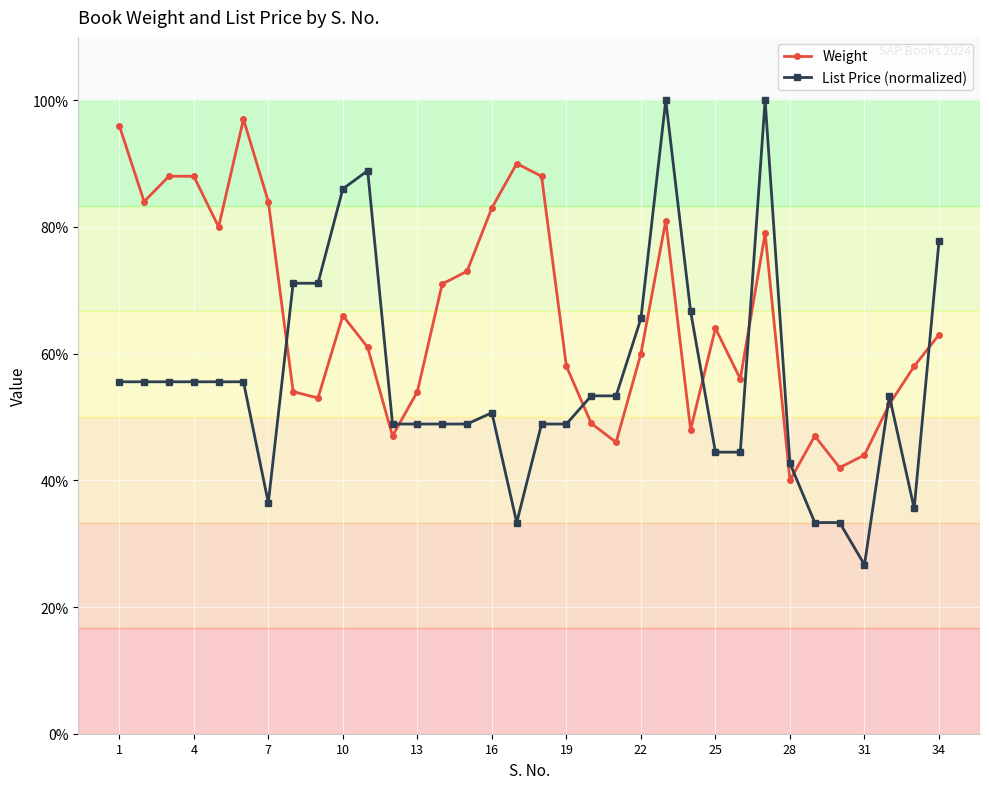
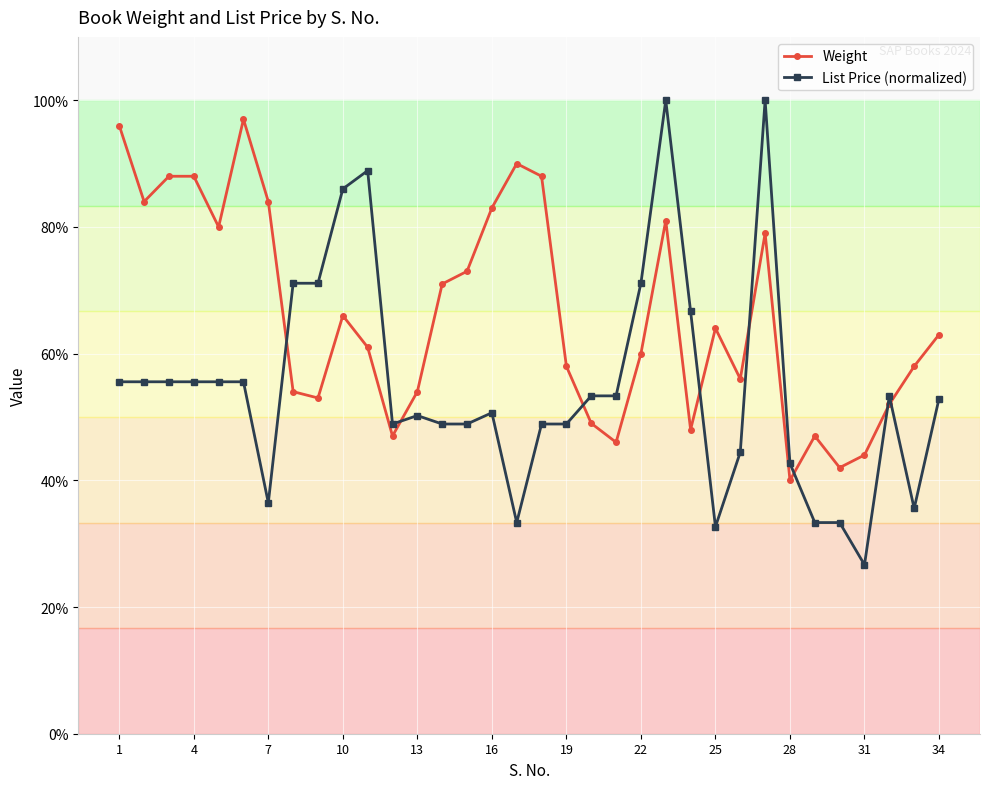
  {
    "Weight": {
      "1": "96%",
      "4": "88%",
      "7": "84%",
      "10": "66%",
      "13": "54%",
      "16": "83%",
      "19": "58%",
      "22": "60%",
      "25": "64%",
      "28": "40%",
      "31": "44%",
      "34": "63%"
    },
    "List Price (normalized)": {
      "1": "56%",
      "4": "56%",
      "7": "36%",
      "10": "86%",
-     "13": "49%",
+     "13": "50%",
      "16": "51%",
      "19": "49%",
-     "22": "66%",
-     "25": "44%",
+     "22": "71%",
+     "25": "33%",
      "28": "43%",
      "31": "27%",
-     "34": "78%"
+     "34": "53%"
    }
  }
